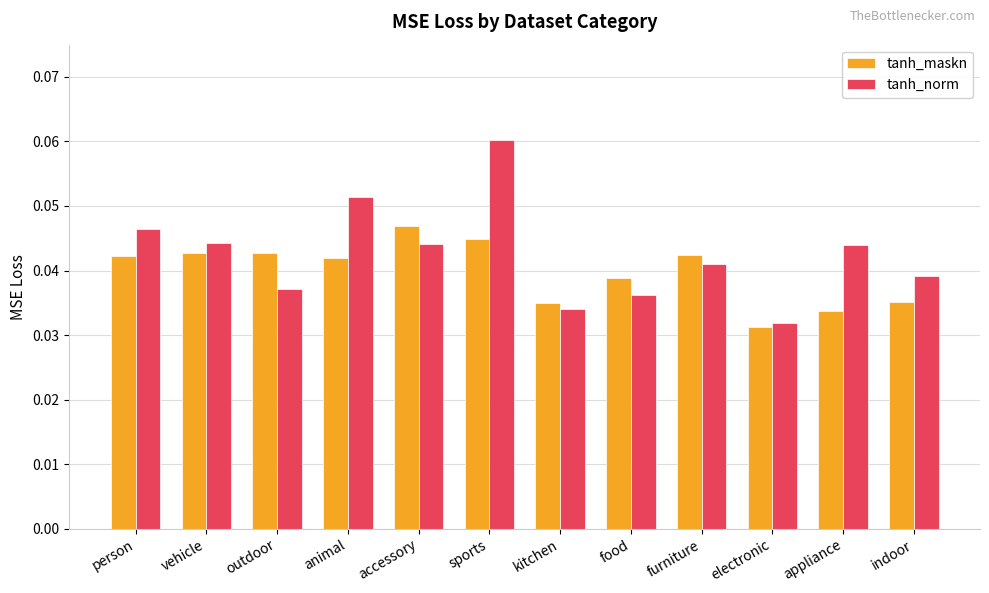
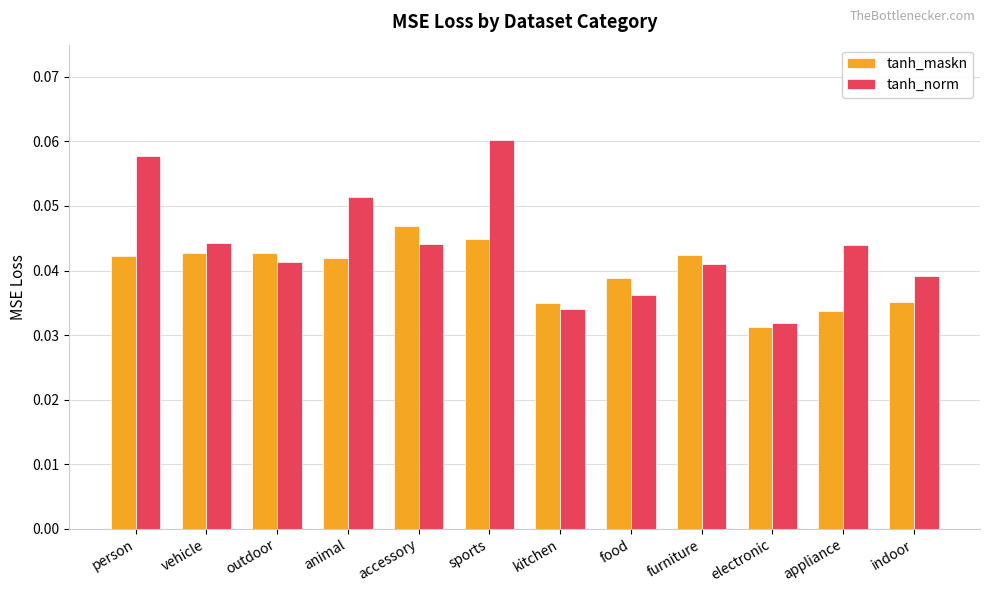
  {
    "tanh_maskn": {
      "person": 0.042,
      "vehicle": 0.043,
      "outdoor": 0.043,
      "animal": 0.042,
      "accessory": 0.047,
      "sports": 0.045,
      "kitchen": 0.035,
      "food": 0.039,
      "furniture": 0.042,
      "electronic": 0.031,
      "appliance": 0.034,
      "indoor": 0.035
    },
    "tanh_norm": {
-     "person": 0.046,
+     "person": 0.058,
      "vehicle": 0.044,
-     "outdoor": 0.037,
+     "outdoor": 0.041,
      "animal": 0.051,
      "accessory": 0.044,
      "sports": 0.060,
      "kitchen": 0.034,
      "food": 0.036,
      "furniture": 0.041,
      "electronic": 0.032,
      "appliance": 0.044,
      "indoor": 0.039
    }
  }
